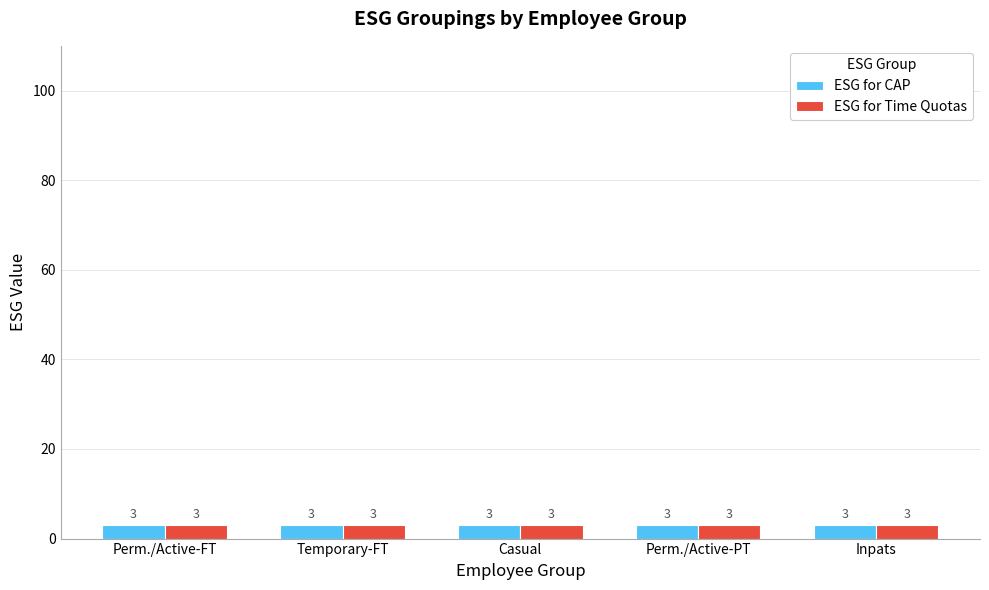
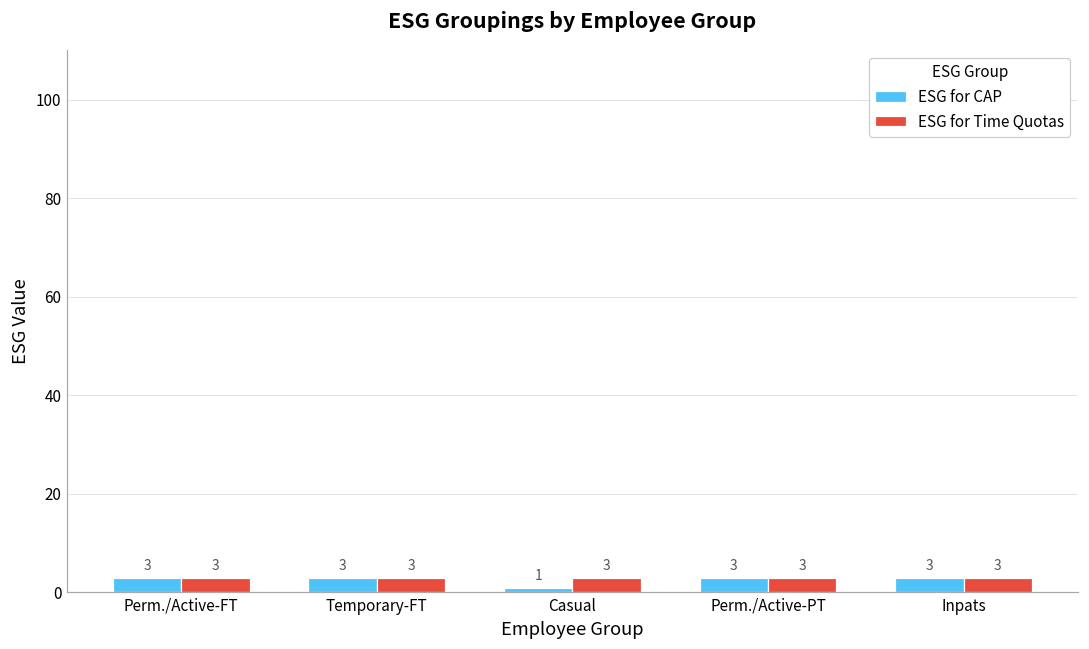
  {
    "ESG for CAP": {
      "Perm./Active-FT": 3,
      "Temporary-FT": 3,
-     "Casual": 3,
+     "Casual": 1,
      "Perm./Active-PT": 3,
      "Inpats": 3
    },
    "ESG for Time Quotas": {
      "Perm./Active-FT": 3,
      "Temporary-FT": 3,
      "Casual": 3,
      "Perm./Active-PT": 3,
      "Inpats": 3
    }
  }
